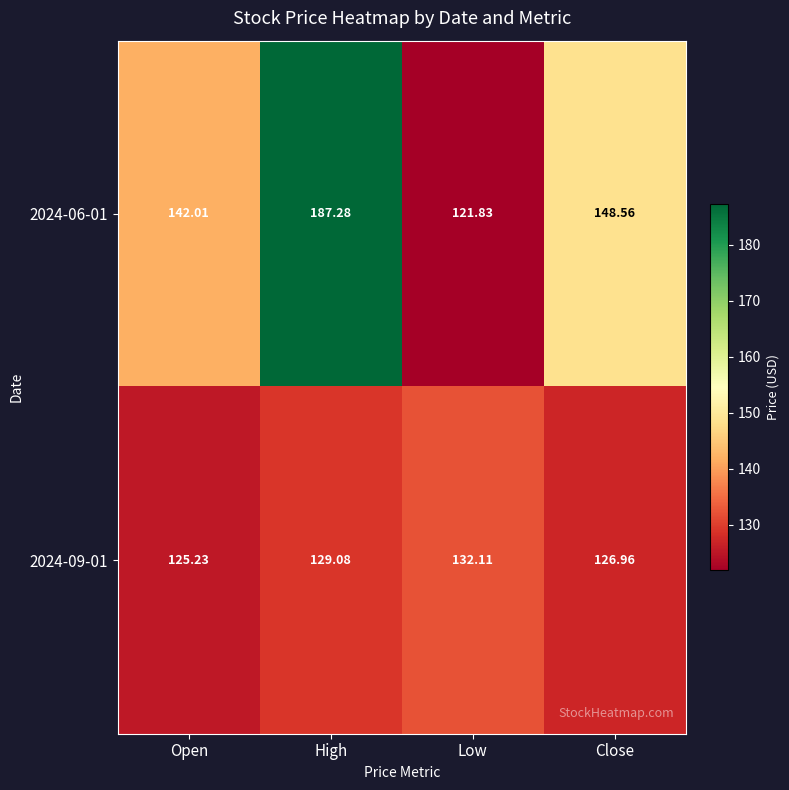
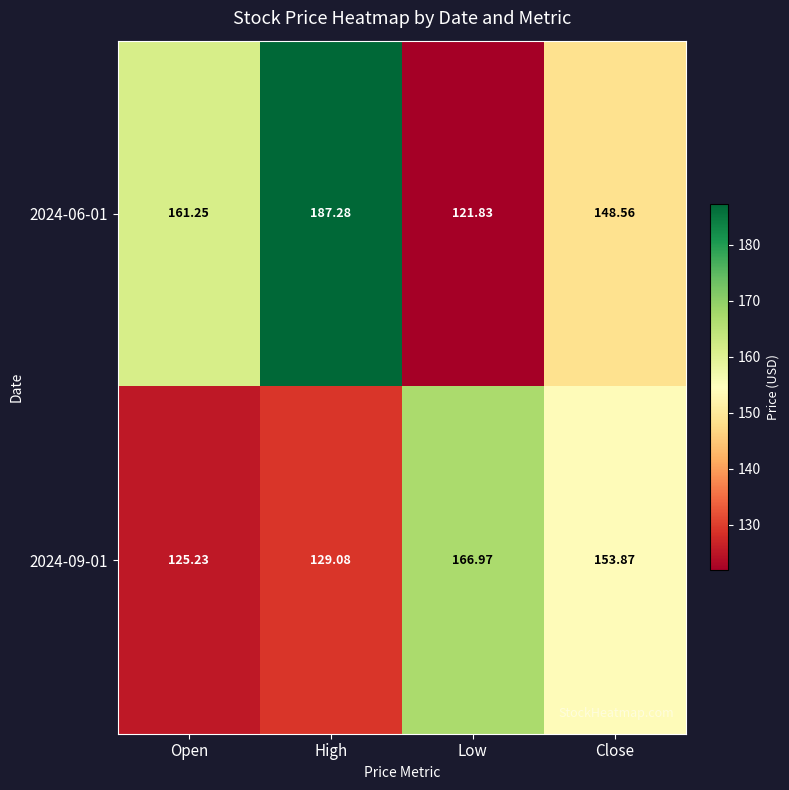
  {
    "2024-06-01": {
-     "Open": 142.01,
+     "Open": 161.25,
      "High": 187.28,
      "Low": 121.83,
      "Close": 148.56
    },
    "2024-09-01": {
      "Open": 125.23,
      "High": 129.08,
-     "Low": 132.11,
-     "Close": 126.96
+     "Low": 166.97,
+     "Close": 153.87
    }
  }
